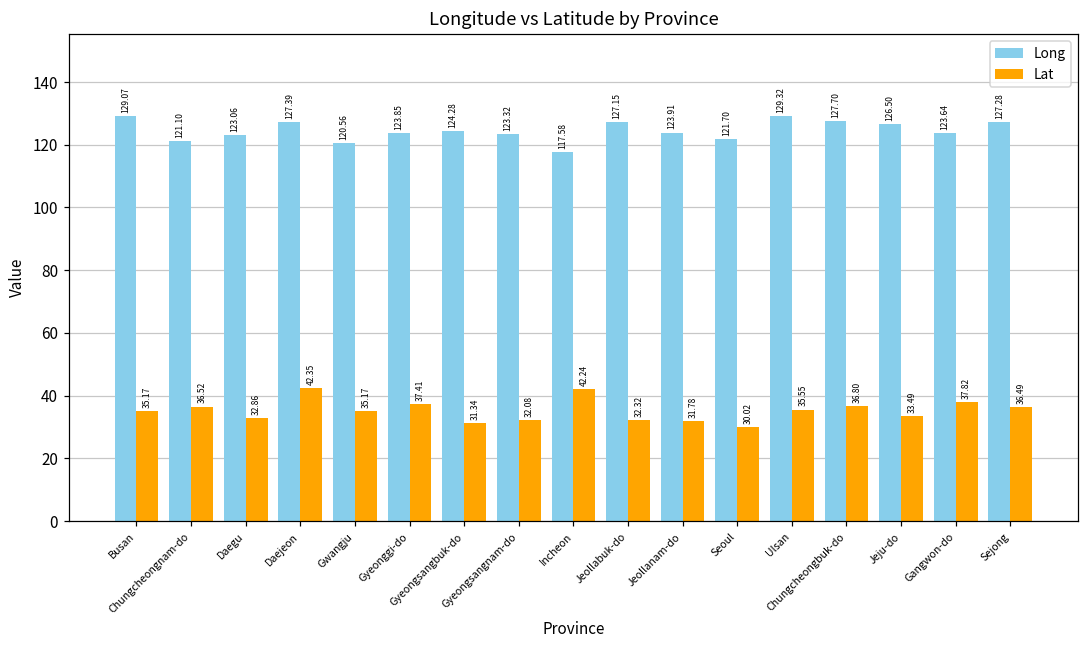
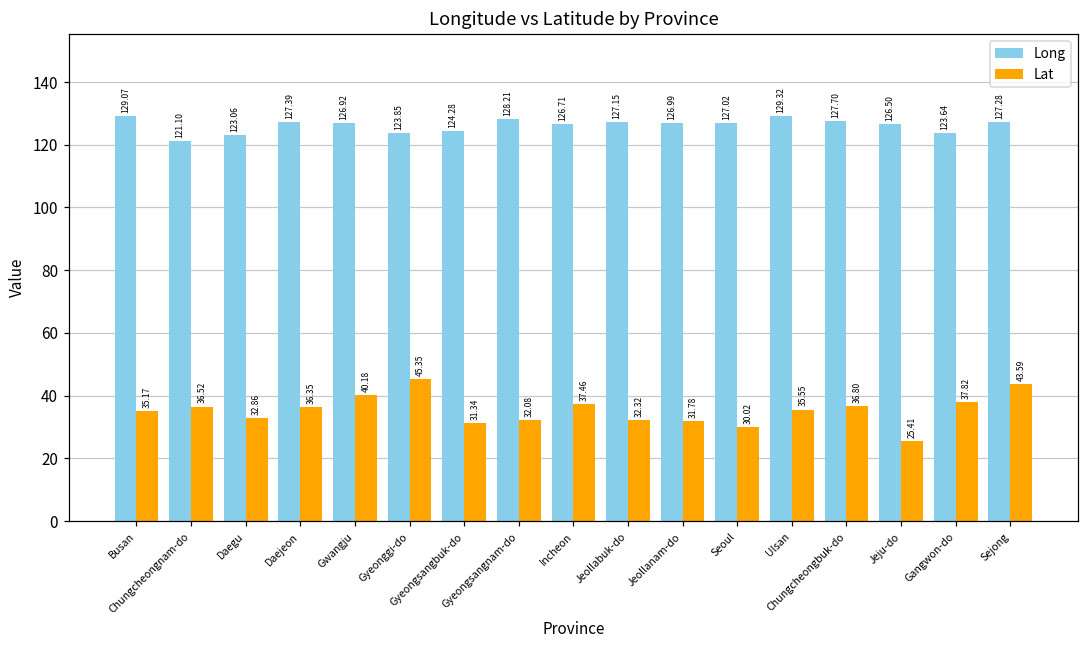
  {
    "Long": {
      "Busan": 129.07,
      "Chungcheongnam-do": 121.10,
      "Daegu": 123.06,
      "Daejeon": 127.39,
-     "Gwangju": 120.56,
+     "Gwangju": 126.92,
      "Gyeonggi-do": 123.85,
      "Gyeongsangbuk-do": 124.28,
-     "Gyeongsangnam-do": 123.32,
-     "Incheon": 117.58,
+     "Gyeongsangnam-do": 128.21,
+     "Incheon": 126.71,
      "Jeollabuk-do": 127.15,
-     "Jeollanam-do": 123.91,
-     "Seoul": 121.70,
+     "Jeollanam-do": 126.99,
+     "Seoul": 127.02,
      "Ulsan": 129.32,
      "Chungcheongbuk-do": 127.70,
      "Jeju-do": 126.50,
      "Gangwon-do": 123.64,
      "Sejong": 127.28
    },
    "Lat": {
      "Busan": 35.17,
      "Chungcheongnam-do": 36.52,
      "Daegu": 32.86,
-     "Daejeon": 42.35,
-     "Gwangju": 35.17,
-     "Gyeonggi-do": 37.41,
+     "Daejeon": 36.35,
+     "Gwangju": 40.18,
+     "Gyeonggi-do": 45.35,
      "Gyeongsangbuk-do": 31.34,
      "Gyeongsangnam-do": 32.08,
-     "Incheon": 42.24,
+     "Incheon": 37.46,
      "Jeollabuk-do": 32.32,
      "Jeollanam-do": 31.78,
      "Seoul": 30.02,
      "Ulsan": 35.55,
      "Chungcheongbuk-do": 36.80,
-     "Jeju-do": 33.49,
+     "Jeju-do": 25.41,
      "Gangwon-do": 37.82,
-     "Sejong": 36.49
+     "Sejong": 43.59
    }
  }
